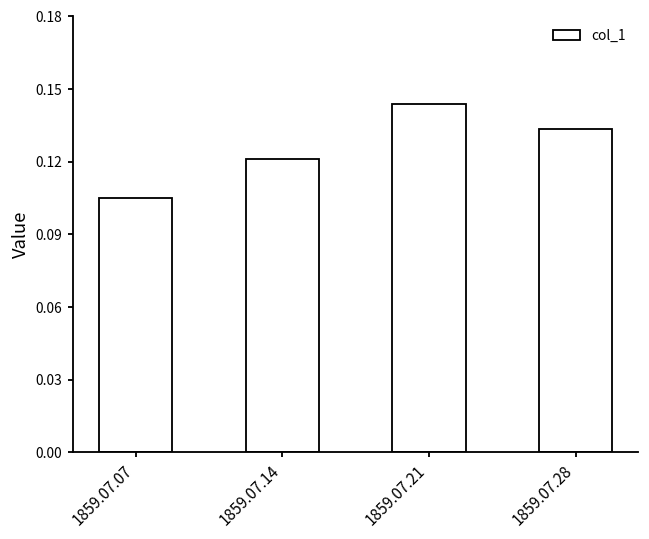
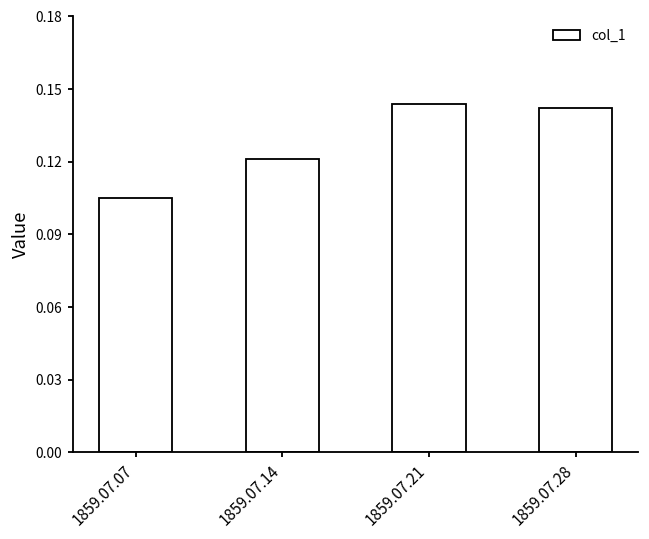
  {
    "1859.07.07": 0.105,
    "1859.07.14": 0.121,
    "1859.07.21": 0.144,
-   "1859.07.28": 0.134
+   "1859.07.28": 0.142
  }
